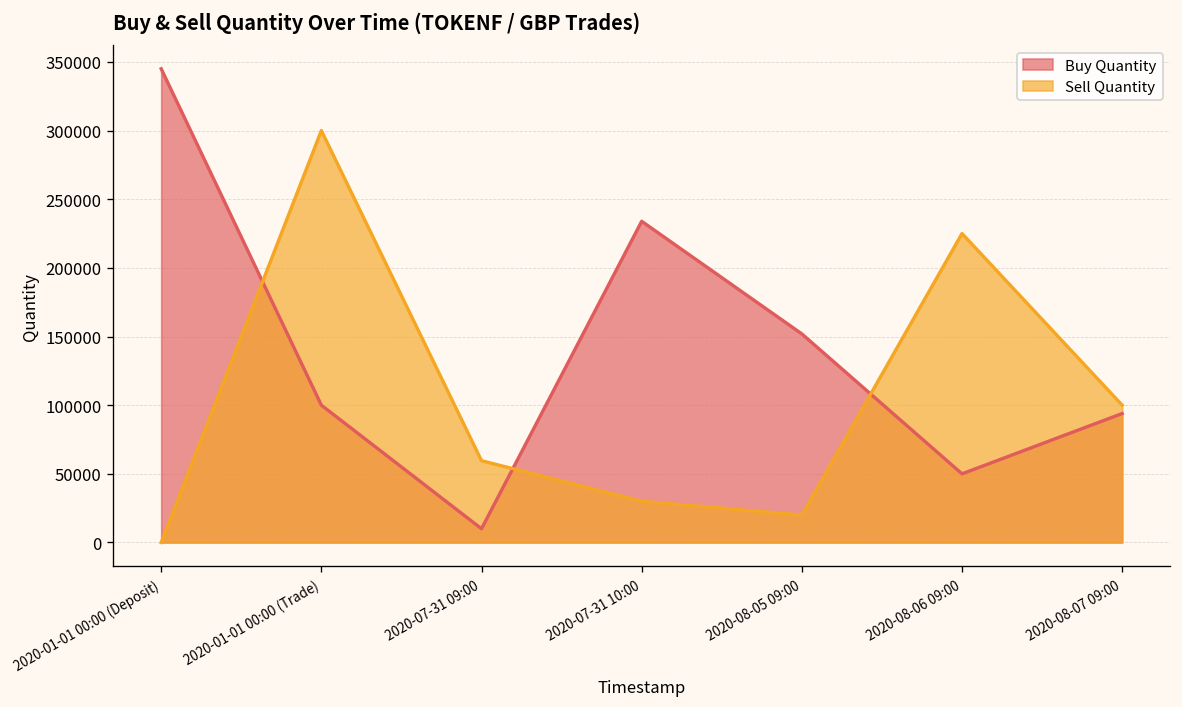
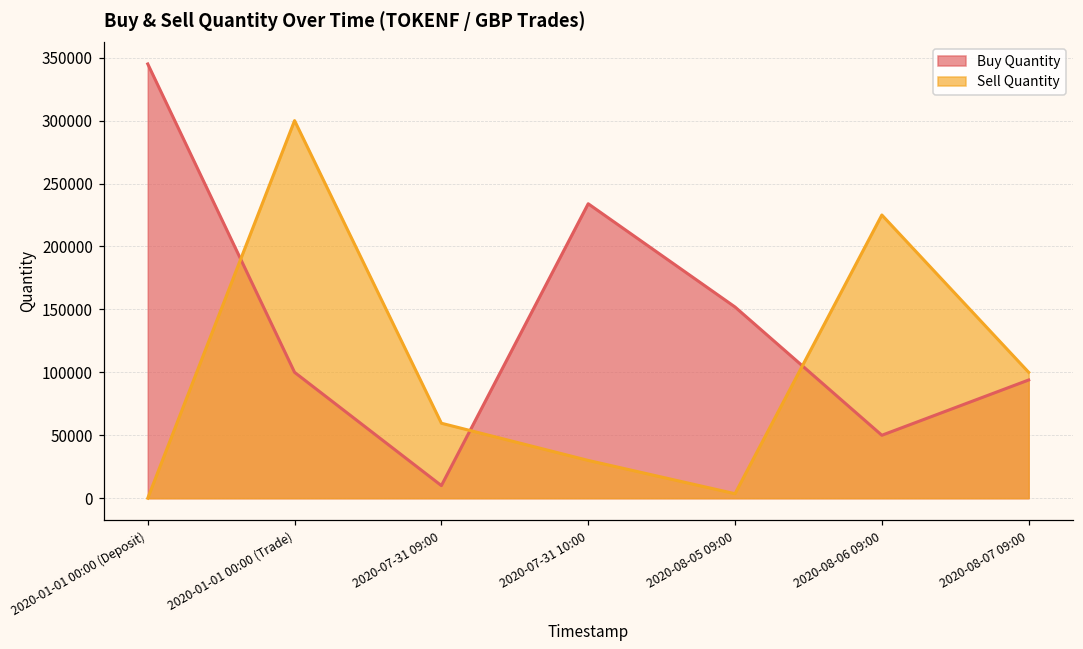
  {
    "Buy Quantity": {
      "2020-01-01 00:00 (Deposit)": 345000,
      "2020-01-01 00:00 (Trade)": 100000,
      "2020-07-31 09:00": 10000,
      "2020-07-31 10:00": 234000,
      "2020-08-05 09:00": 152000,
      "2020-08-06 09:00": 50000,
      "2020-08-07 09:00": 94000
    },
    "Sell Quantity": {
      "2020-01-01 00:00 (Deposit)": 0,
      "2020-01-01 00:00 (Trade)": 300000,
      "2020-07-31 09:00": 60000,
      "2020-07-31 10:00": 30000,
-     "2020-08-05 09:00": 20000,
+     "2020-08-05 09:00": 4000,
      "2020-08-06 09:00": 225000,
      "2020-08-07 09:00": 100000
    }
  }
